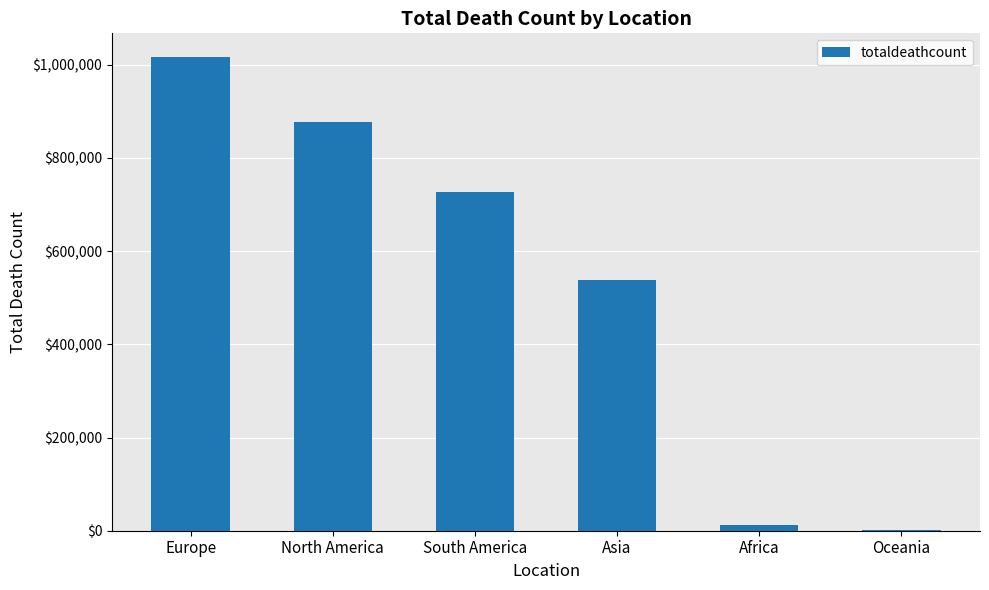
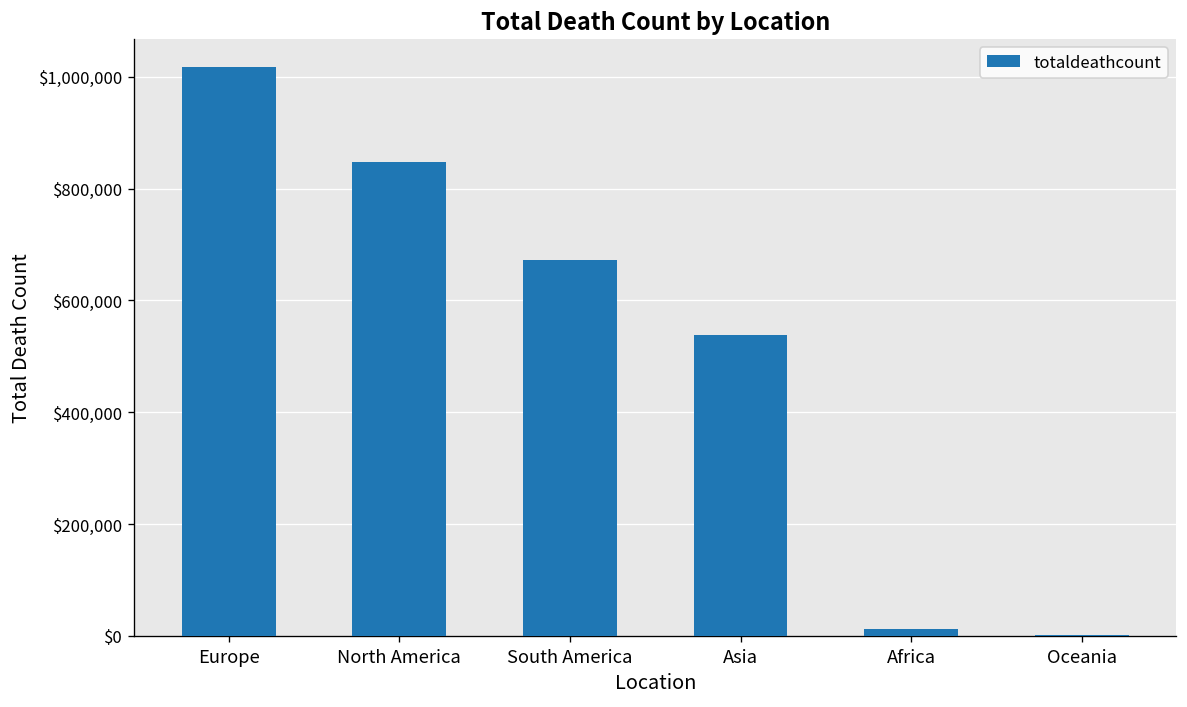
  {
    "Europe": "$1,020,000",
-   "North America": "$880,000",
-   "South America": "$730,000",
+   "North America": "$850,000",
+   "South America": "$670,000",
    "Asia": "$540,000",
    "Africa": "$10,000"
  }
